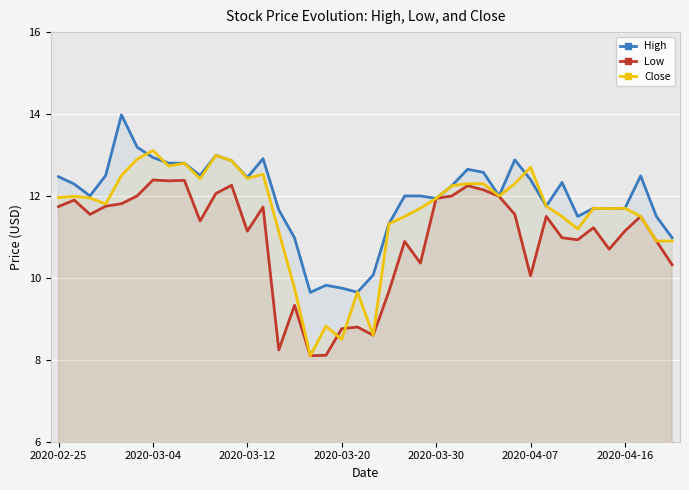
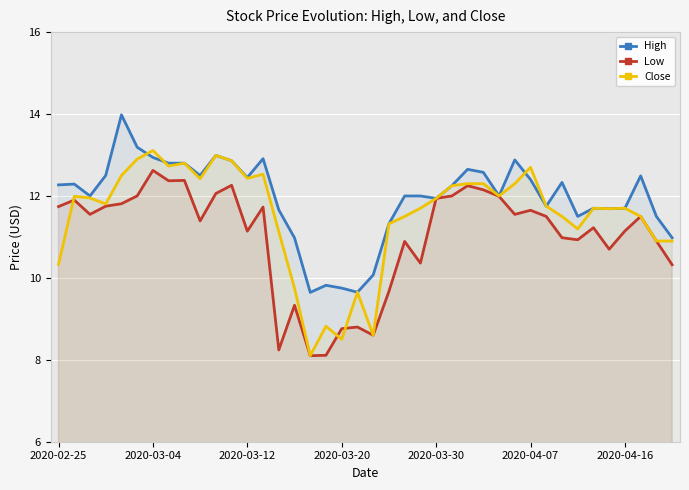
  {
    "High": {
-     "2020-02-25": 12.5,
+     "2020-02-25": 12.3,
      "2020-03-04": 12.9,
      "2020-03-20": 9.8,
      "2020-04-07": 12.4
    },
    "Low": {
      "2020-02-25": 11.7,
-     "2020-03-04": 12.4,
+     "2020-03-04": 12.6,
      "2020-03-12": 11.1,
      "2020-03-20": 8.8,
-     "2020-04-07": 10.1,
+     "2020-04-07": 11.7,
      "2020-04-16": 11.1
    },
    "Close": {
-     "2020-02-25": 12.0,
+     "2020-02-25": 10.3,
      "2020-03-04": 13.1,
      "2020-03-20": 8.5,
      "2020-04-07": 12.7
    }
  }
